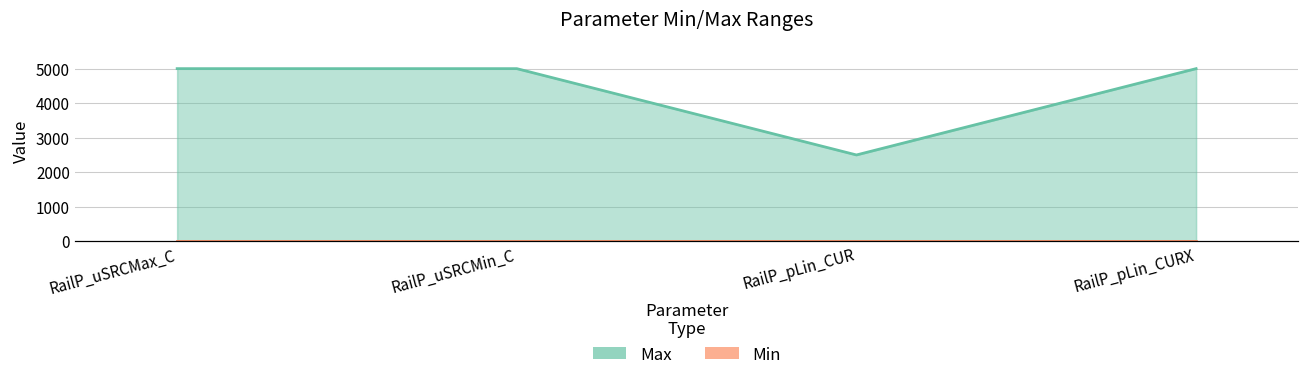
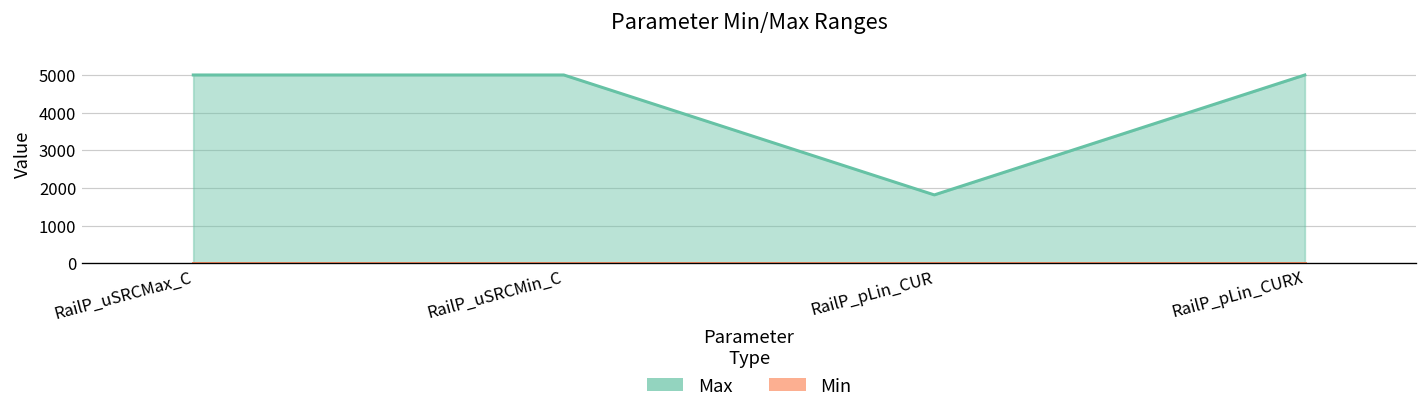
  {
    "Max": {
      "RailP_uSRCMax_C": 5000,
      "RailP_uSRCMin_C": 5000,
-     "RailP_pLin_CUR": 2500,
+     "RailP_pLin_CUR": 1800,
      "RailP_pLin_CURX": 5000
    },
    "Min": {
      "RailP_uSRCMax_C": 0,
      "RailP_uSRCMin_C": 0,
      "RailP_pLin_CUR": 0,
      "RailP_pLin_CURX": 0
    }
  }
